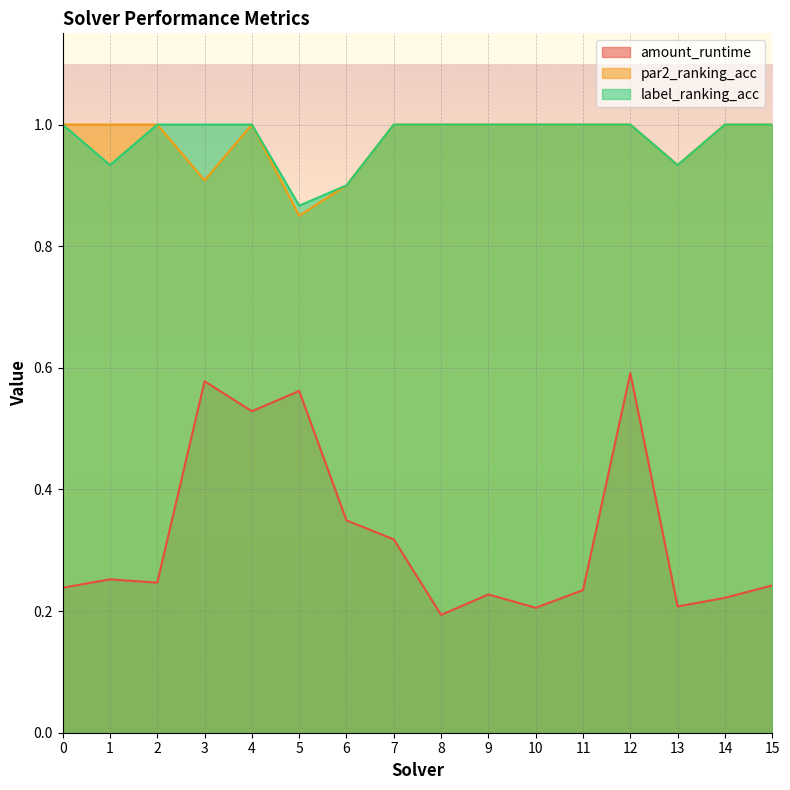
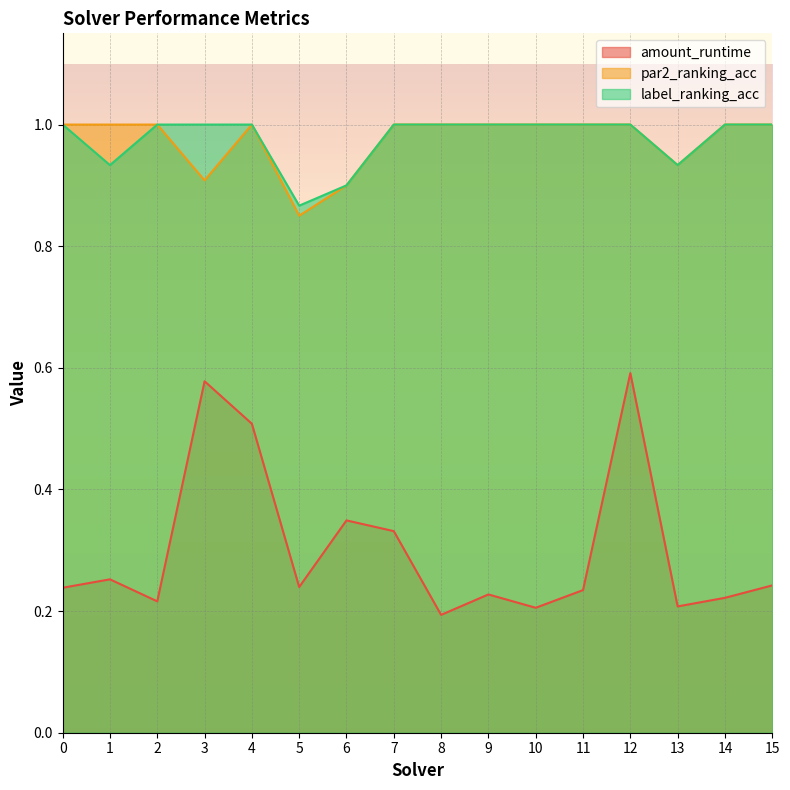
  {
    "amount_runtime": {
      "0": 0.24,
      "1": 0.25,
-     "2": 0.25,
+     "2": 0.22,
      "3": 0.58,
-     "4": 0.53,
-     "5": 0.56,
+     "4": 0.51,
+     "5": 0.24,
      "6": 0.35,
-     "7": 0.32,
+     "7": 0.33,
      "8": 0.19,
      "9": 0.23,
      "10": 0.21,
      "11": 0.23,
      "12": 0.59,
      "13": 0.21,
      "14": 0.22,
      "15": 0.24
    },
    "par2_ranking_acc": {
      "1": 1.00,
      "3": 0.91,
      "5": 0.85
    },
    "label_ranking_acc": {
      "1": 0.93,
      "3": 1.00,
      "5": 0.87
    }
  }
